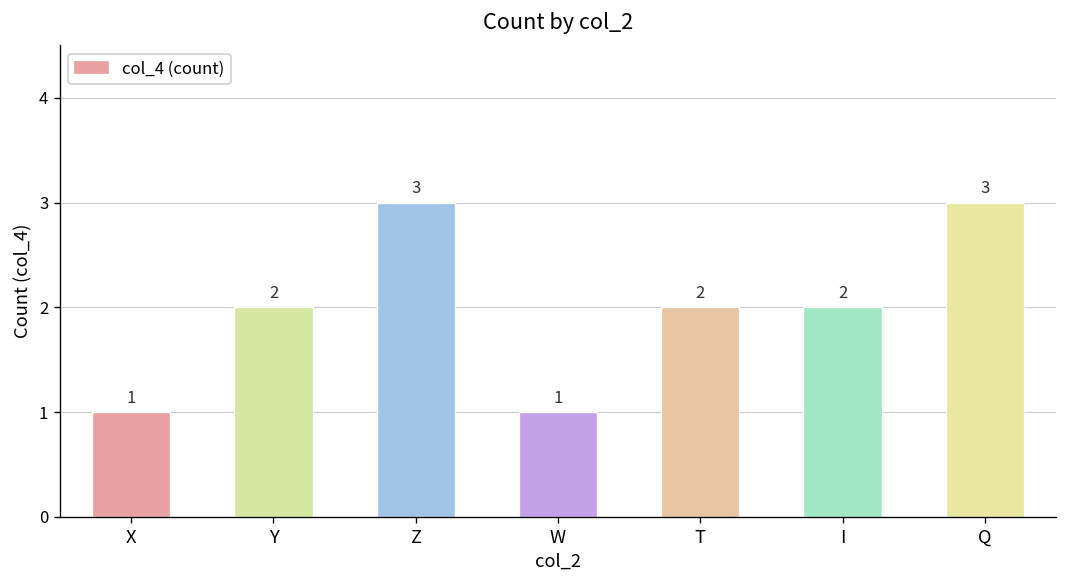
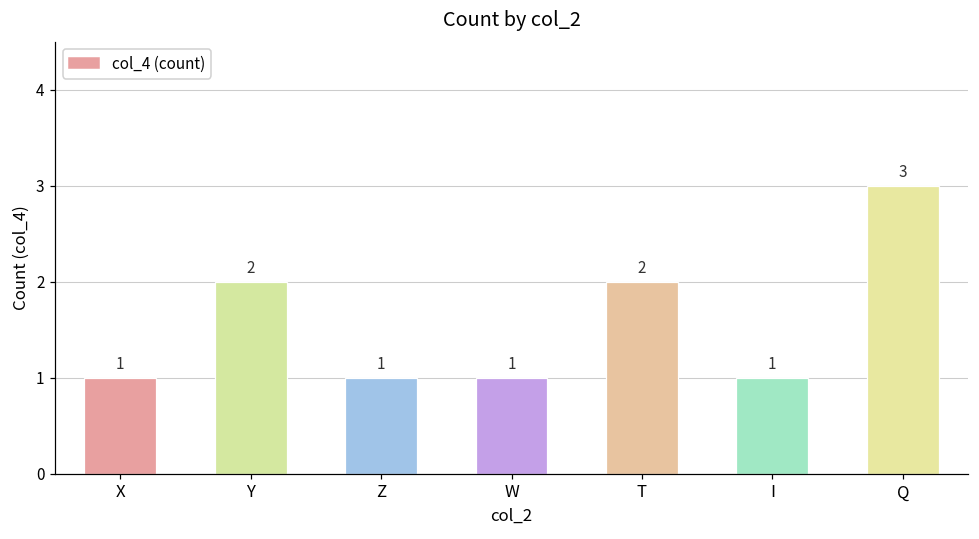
  {
    "X": 1,
    "Y": 2,
-   "Z": 3,
+   "Z": 1,
    "W": 1,
    "T": 2,
-   "I": 2,
+   "I": 1,
    "Q": 3
  }
